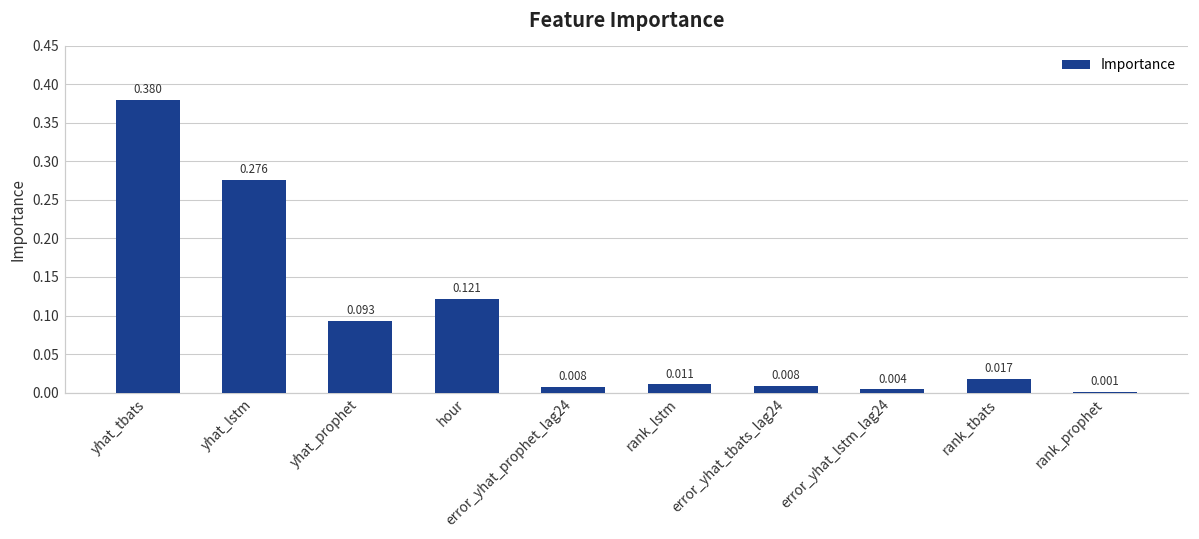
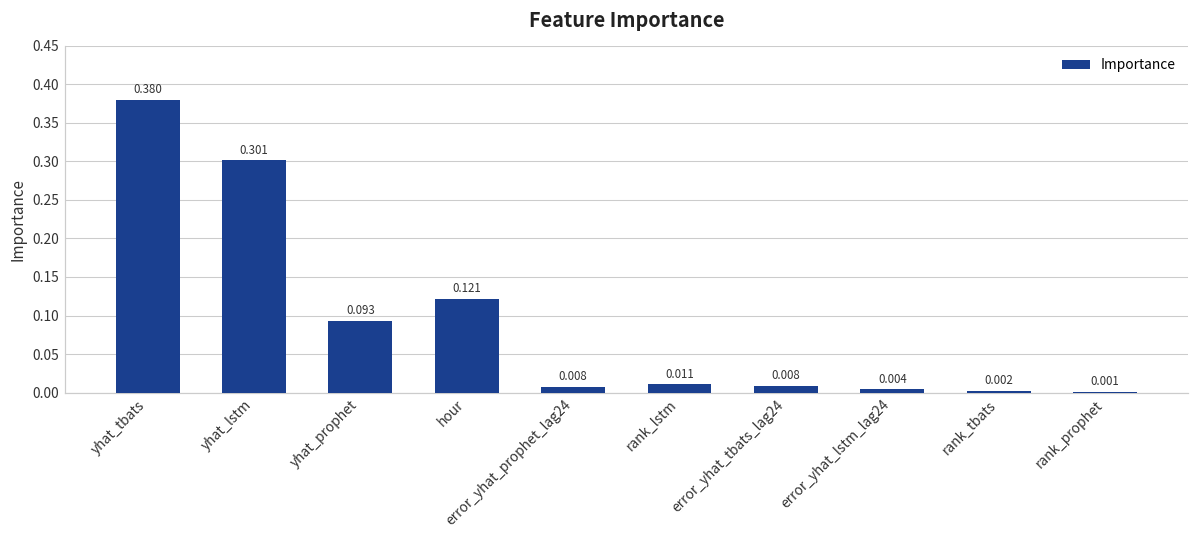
  {
    "yhat_tbats": 0.380,
-   "yhat_lstm": 0.276,
+   "yhat_lstm": 0.301,
    "yhat_prophet": 0.093,
    "hour": 0.121,
    "error_yhat_prophet_lag24": 0.008,
    "rank_lstm": 0.011,
    "error_yhat_tbats_lag24": 0.008,
    "error_yhat_lstm_lag24": 0.004,
-   "rank_tbats": 0.017,
+   "rank_tbats": 0.002,
    "rank_prophet": 0.001
  }
